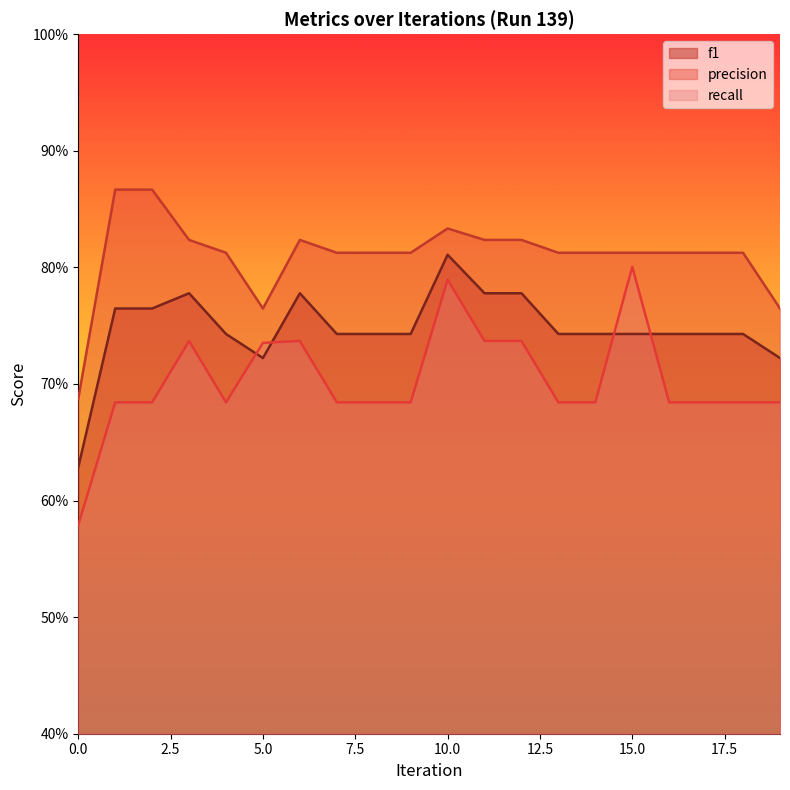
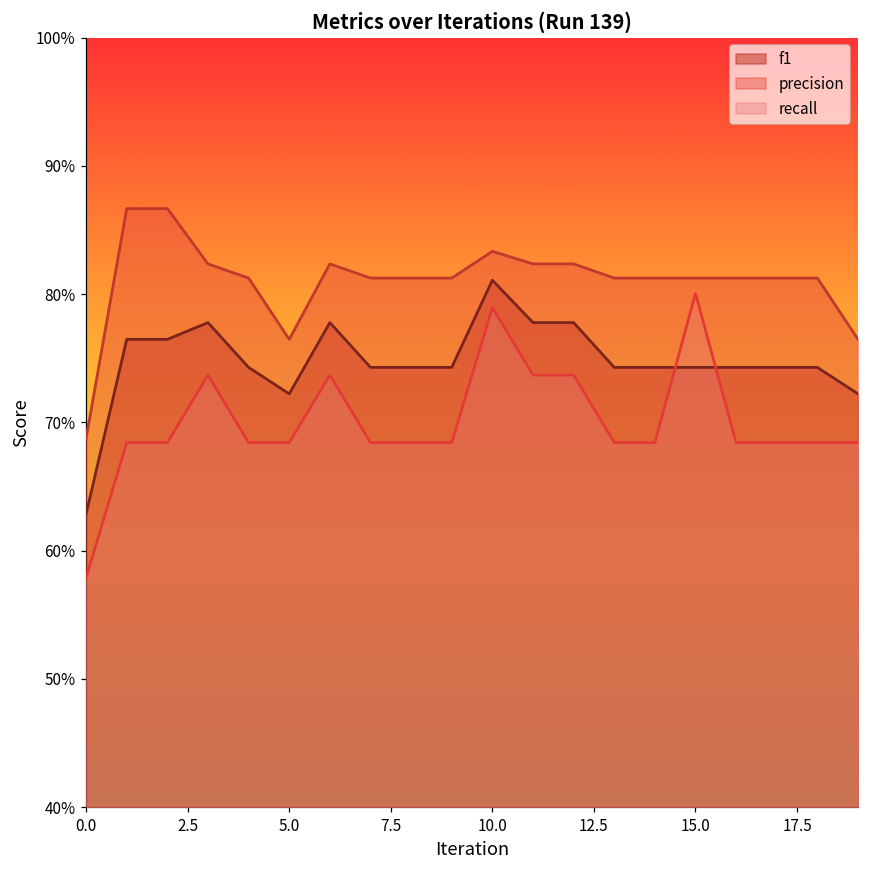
  {
    "recall": {
      "0.0": "57.9%",
-     "5.0": "73.5%",
+     "5.0": "68.4%",
      "10.0": "78.9%",
      "15.0": "80.1%"
    }
  }
